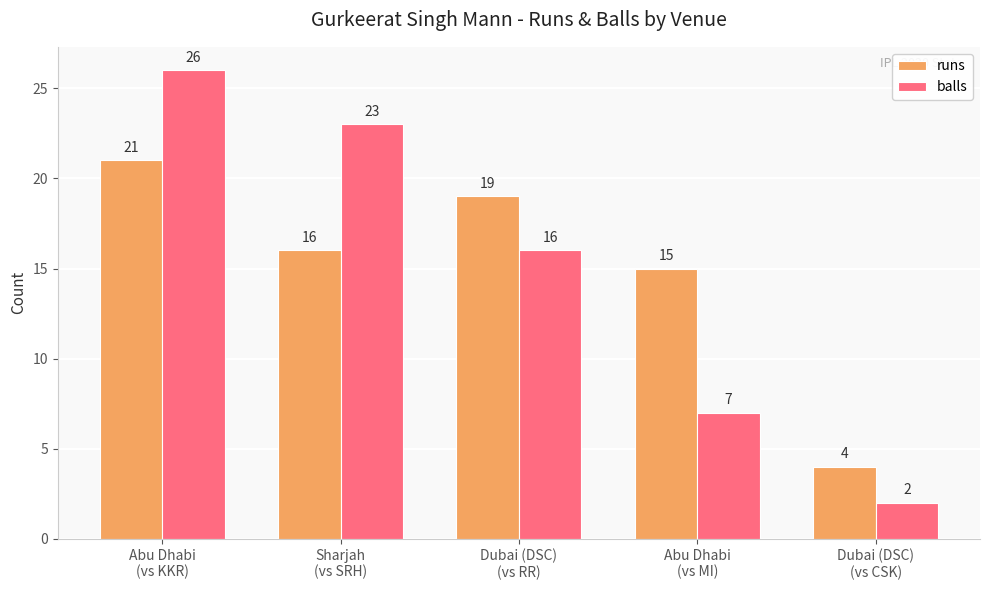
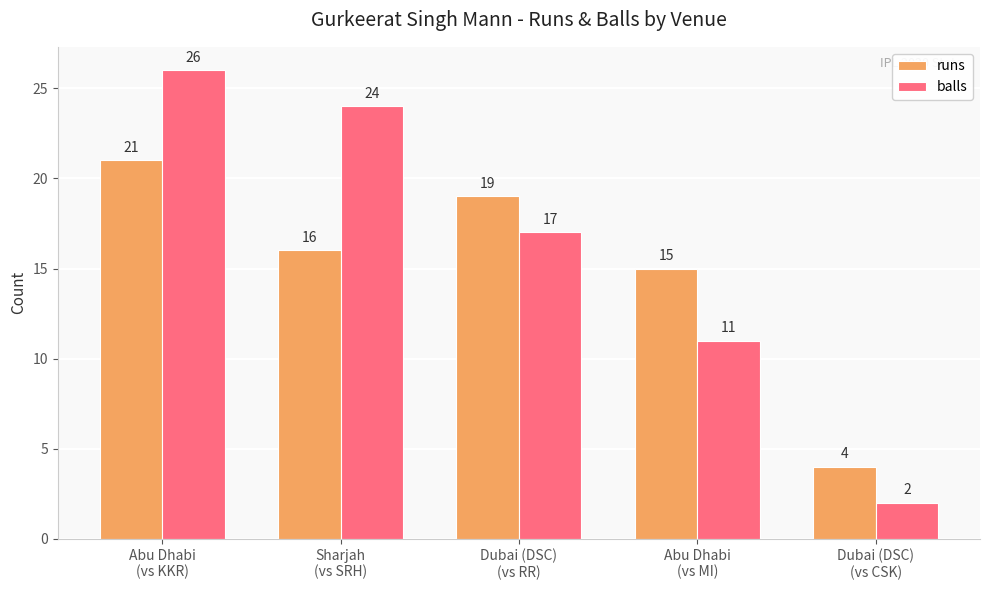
  {
    "runs": {
      "Abu Dhabi (vs KKR)": 21,
      "Sharjah (vs SRH)": 16,
      "Dubai (DSC) (vs RR)": 19,
      "Abu Dhabi (vs MI)": 15,
      "Dubai (DSC) (vs CSK)": 4
    },
    "balls": {
      "Abu Dhabi (vs KKR)": 26,
-     "Sharjah (vs SRH)": 23,
-     "Dubai (DSC) (vs RR)": 16,
-     "Abu Dhabi (vs MI)": 7,
+     "Sharjah (vs SRH)": 24,
+     "Dubai (DSC) (vs RR)": 17,
+     "Abu Dhabi (vs MI)": 11,
      "Dubai (DSC) (vs CSK)": 2
    }
  }
